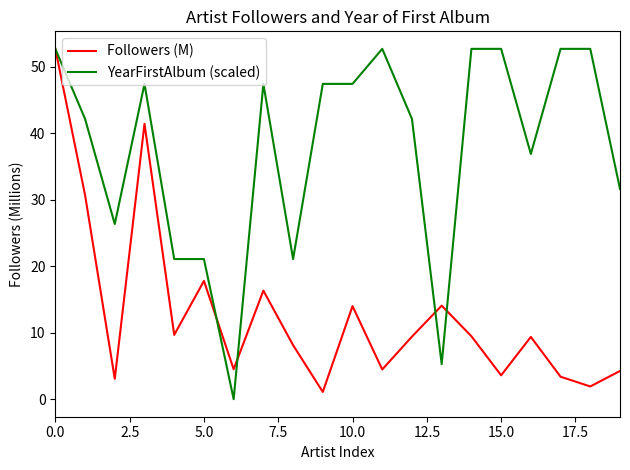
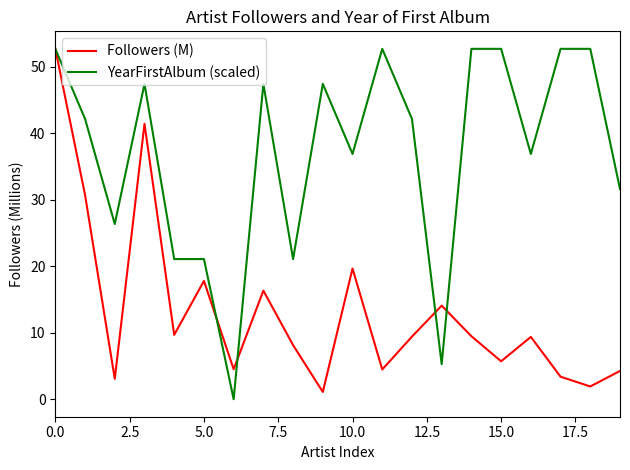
  {
    "Followers (M)": {
      "5.0": 18,
-     "10.0": 14,
-     "15.0": 4
+     "10.0": 20,
+     "15.0": 6
    },
    "YearFirstAlbum (scaled)": {
      "5.0": 21,
-     "10.0": 47,
+     "10.0": 37,
      "15.0": 53
    }
  }
